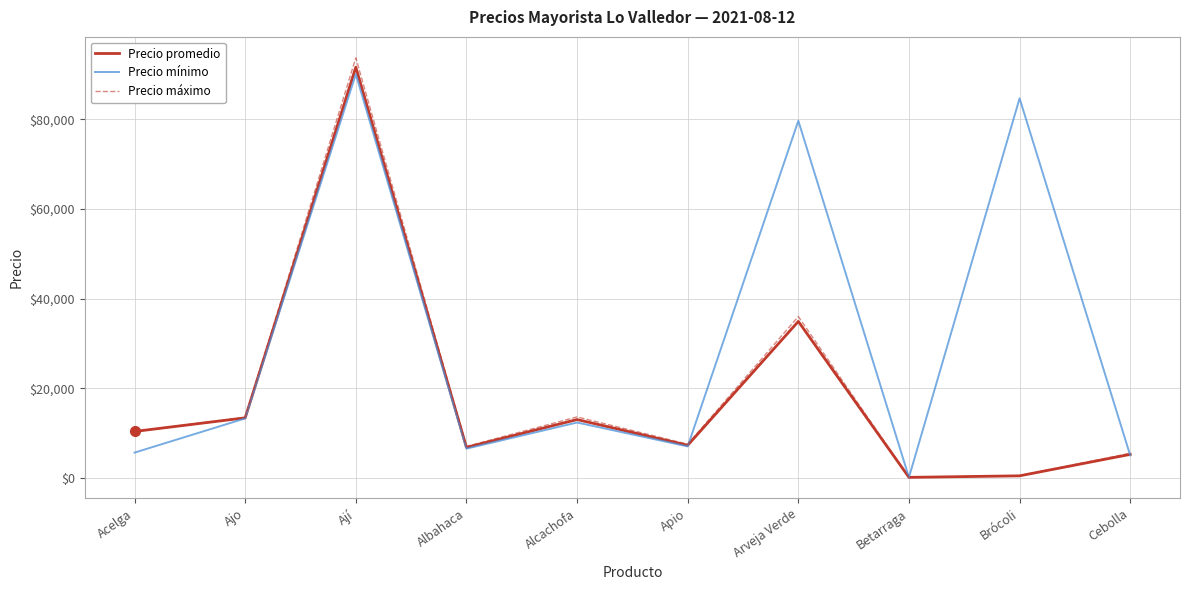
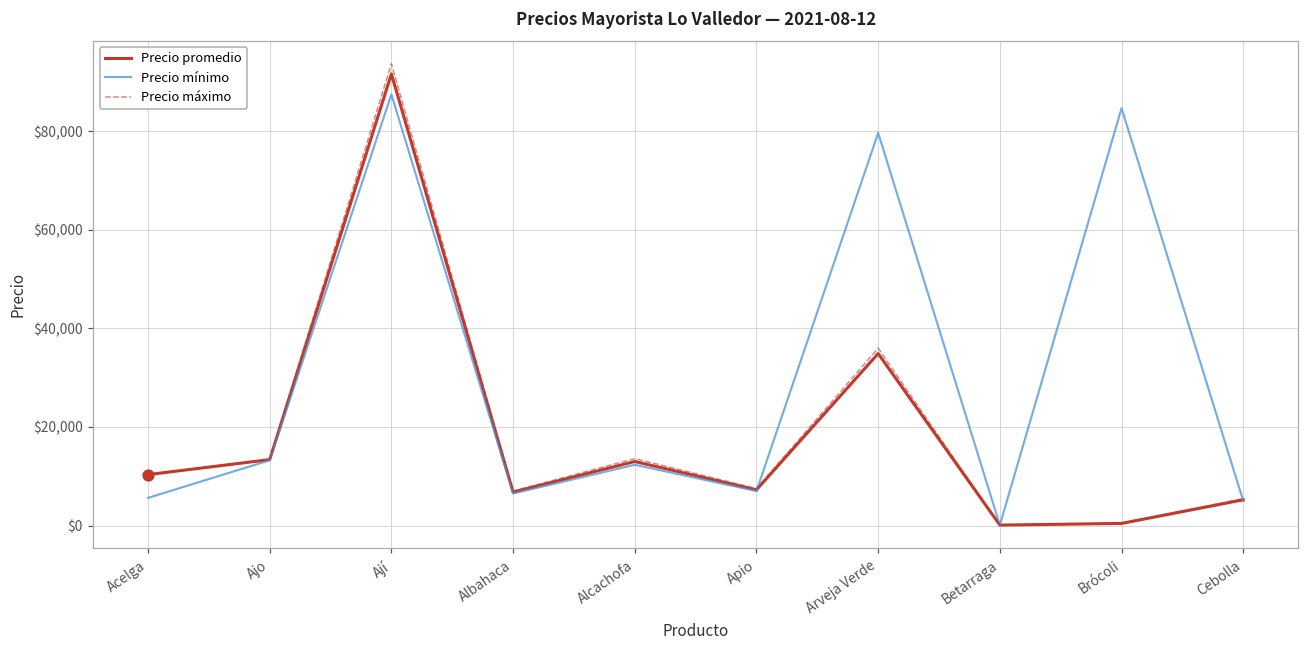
  {
    "Precio mínimo": {
      "Acelga": "$6,000",
-     "Ají": "$90,000",
+     "Ají": "$88,000",
      "Alcachofa": "$12,000",
      "Arveja Verde": "$80,000",
      "Brócoli": "$85,000"
    }
  }
